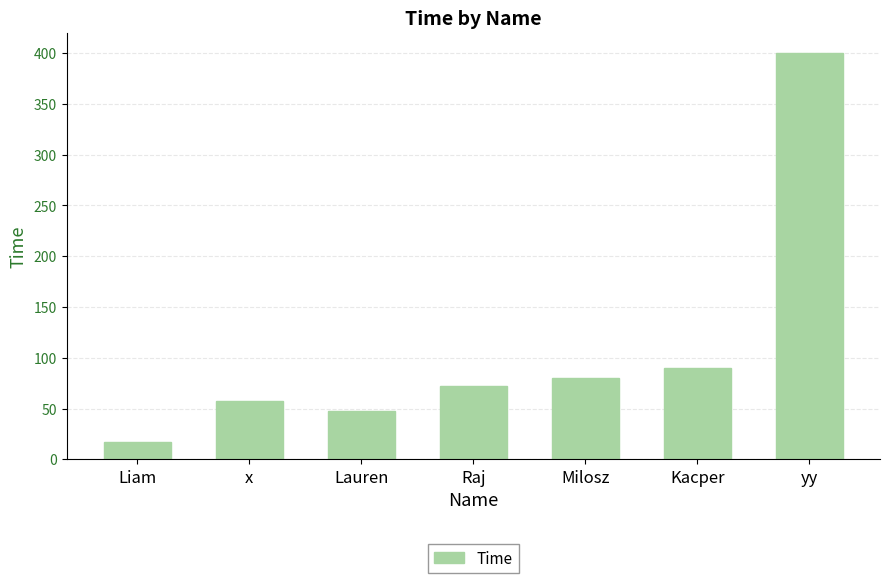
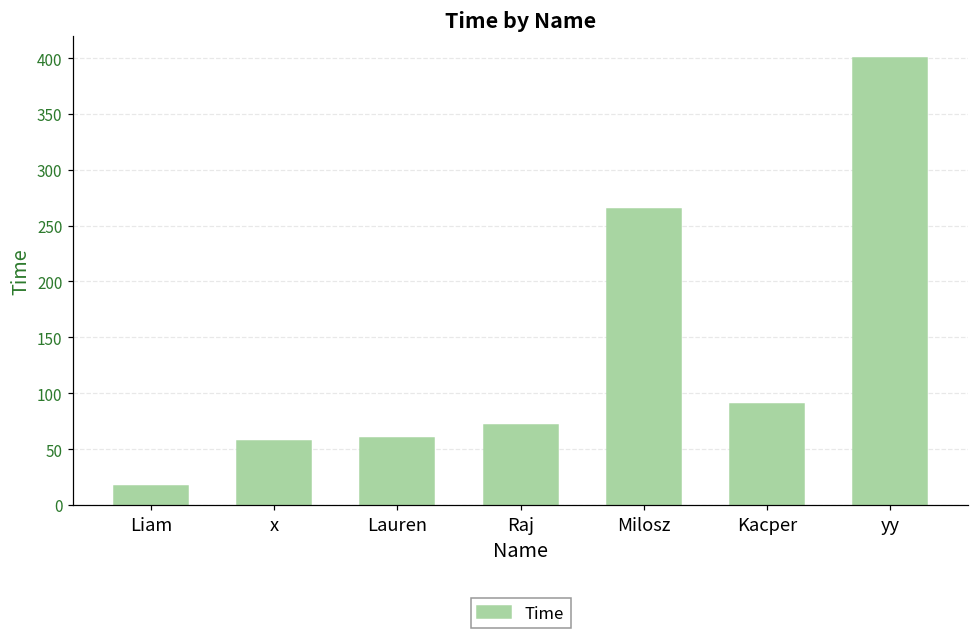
  {
    "Liam": 17,
    "x": 57,
-   "Lauren": 48,
+   "Lauren": 60,
    "Raj": 72,
-   "Milosz": 80,
+   "Milosz": 265,
    "Kacper": 90,
    "yy": 400
  }
